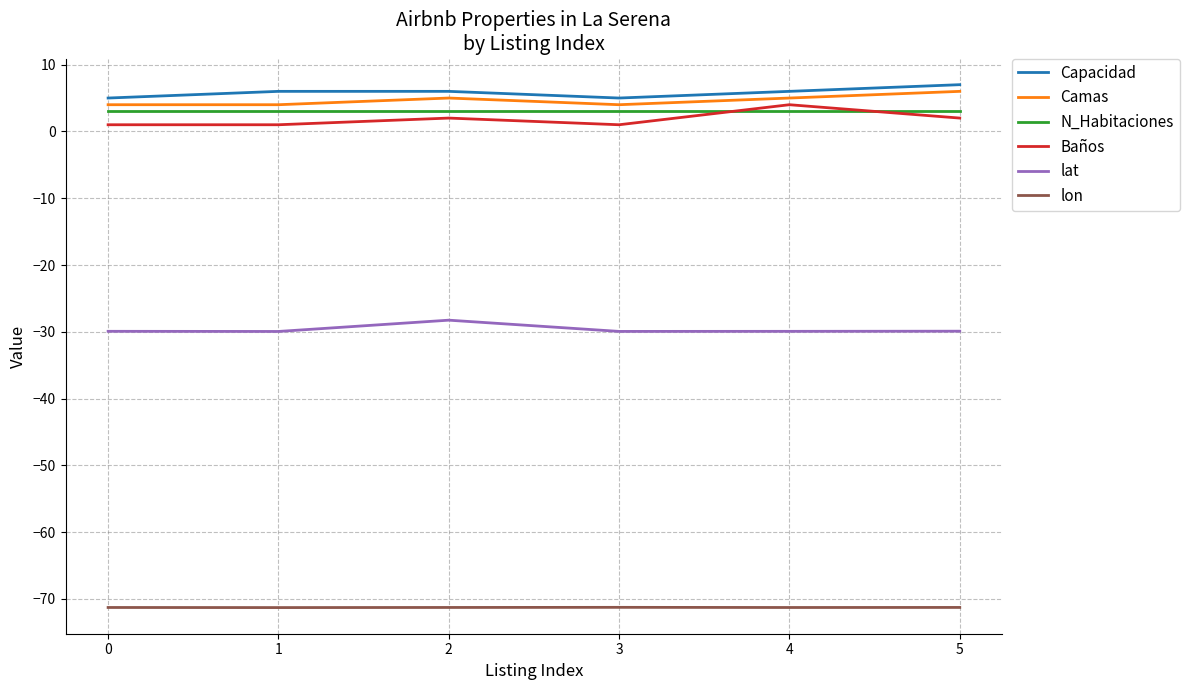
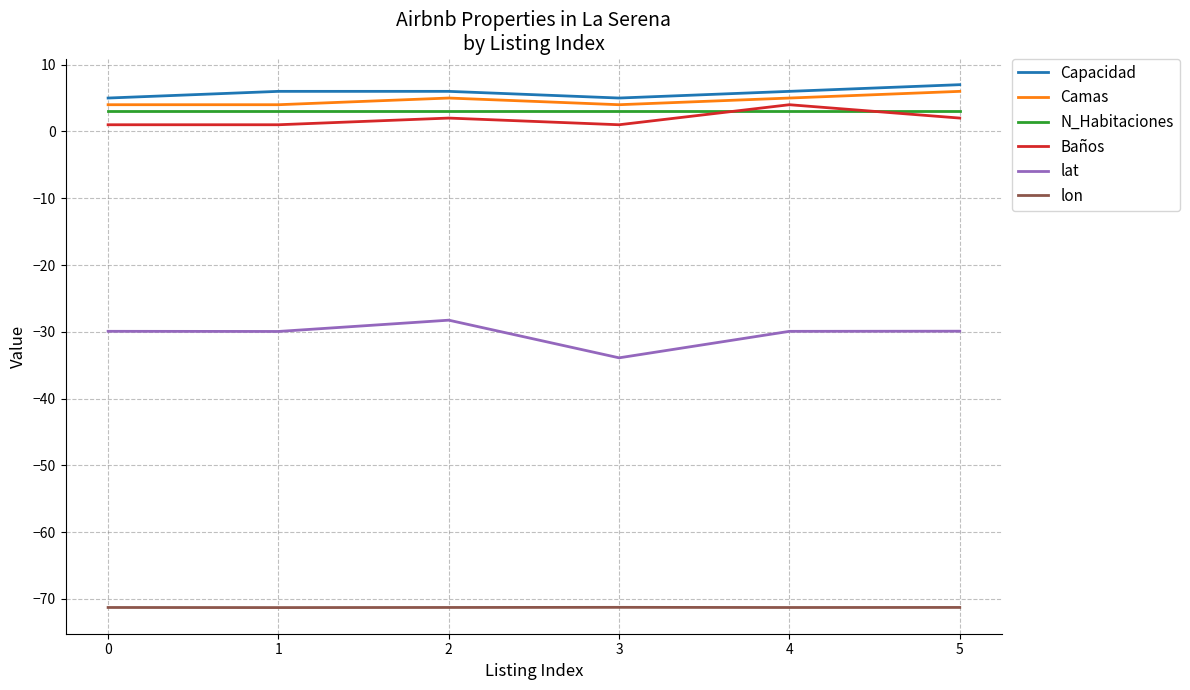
  {
    "Capacidad": {
      "0": 5,
      "1": 6,
      "2": 6,
      "3": 5,
      "4": 6,
      "5": 7
    },
    "Camas": {
      "0": 4,
      "1": 4,
      "2": 5,
      "3": 4,
      "4": 5,
      "5": 6
    },
    "N_Habitaciones": {
      "0": 3,
      "1": 3,
      "2": 3,
      "3": 3,
      "4": 3,
      "5": 3
    },
    "Baños": {
      "0": 1,
      "1": 1,
      "2": 2,
      "3": 1,
      "4": 4,
      "5": 2
    },
    "lat": {
      "0": -30,
      "1": -30,
      "2": -28,
-     "3": -30,
+     "3": -34,
      "4": -30,
      "5": -30
    },
    "lon": {
      "0": -71,
      "1": -71,
      "2": -71,
      "3": -71,
      "4": -71,
      "5": -71
    }
  }
